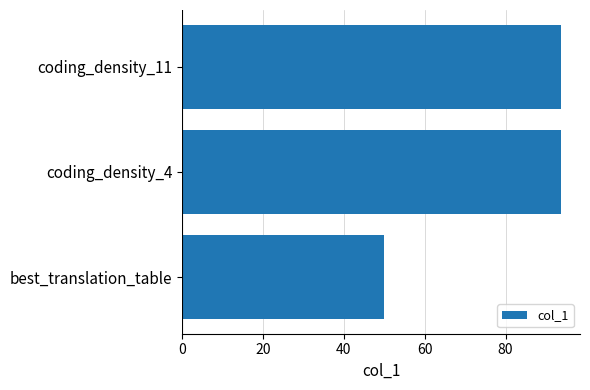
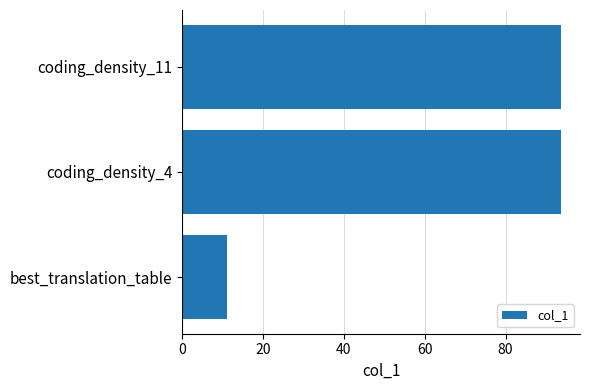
  {
    "coding_density_11": 94,
    "coding_density_4": 94,
-   "best_translation_table": 50
+   "best_translation_table": 11
  }
